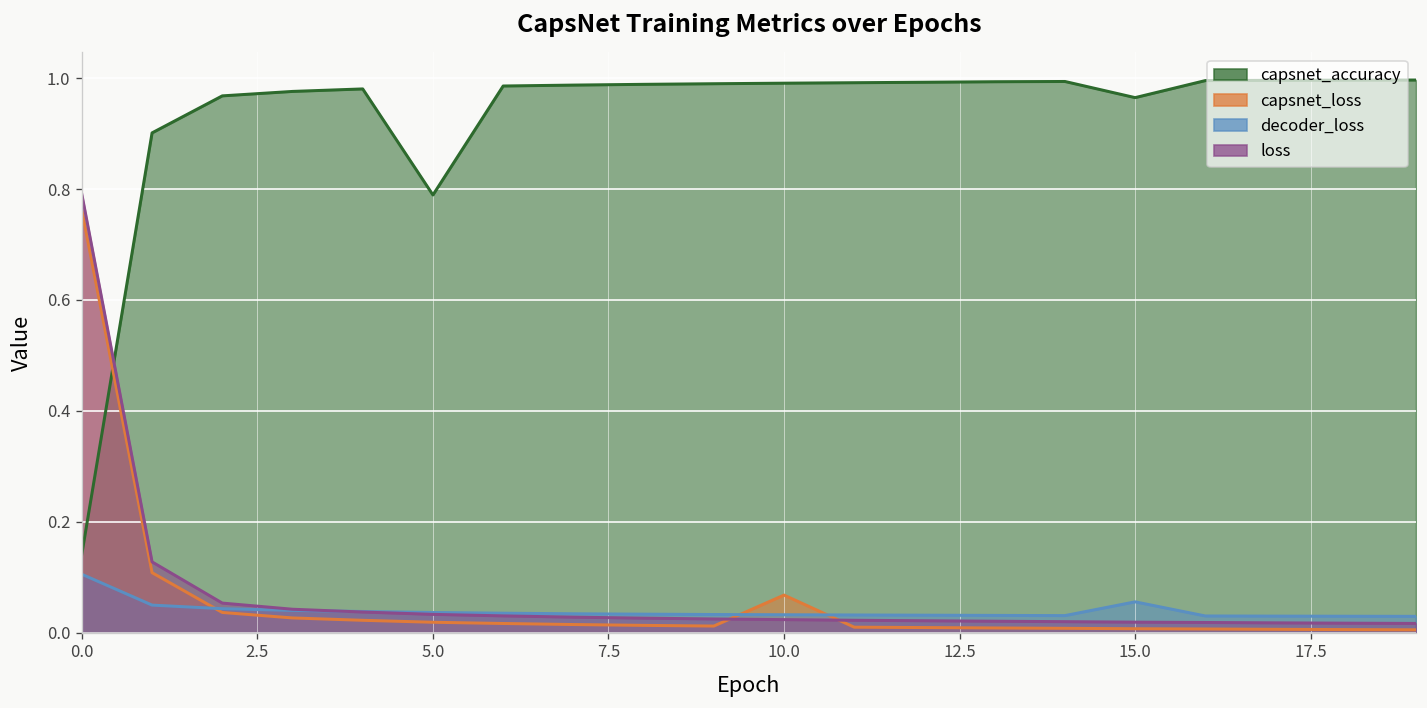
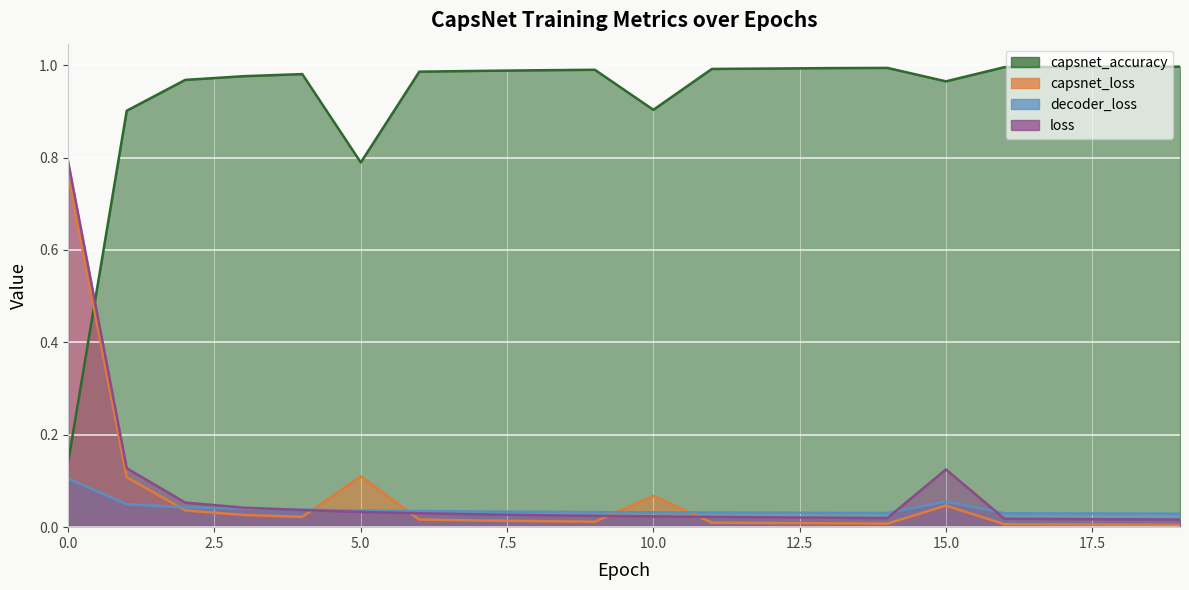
  {
    "capsnet_accuracy": {
      "0.0": 0.14,
      "5.0": 0.79,
-     "10.0": 0.99,
+     "10.0": 0.90,
      "15.0": 0.97
    },
    "capsnet_loss": {
      "0.0": 0.76,
-     "5.0": 0.02,
+     "5.0": 0.11,
      "10.0": 0.07,
-     "15.0": 0.01
+     "15.0": 0.05
    },
    "decoder_loss": {
      "0.0": 0.11,
      "10.0": 0.03,
      "15.0": 0.06
    },
    "loss": {
      "0.0": 0.79,
      "10.0": 0.02,
-     "15.0": 0.02
+     "15.0": 0.12
    }
  }
